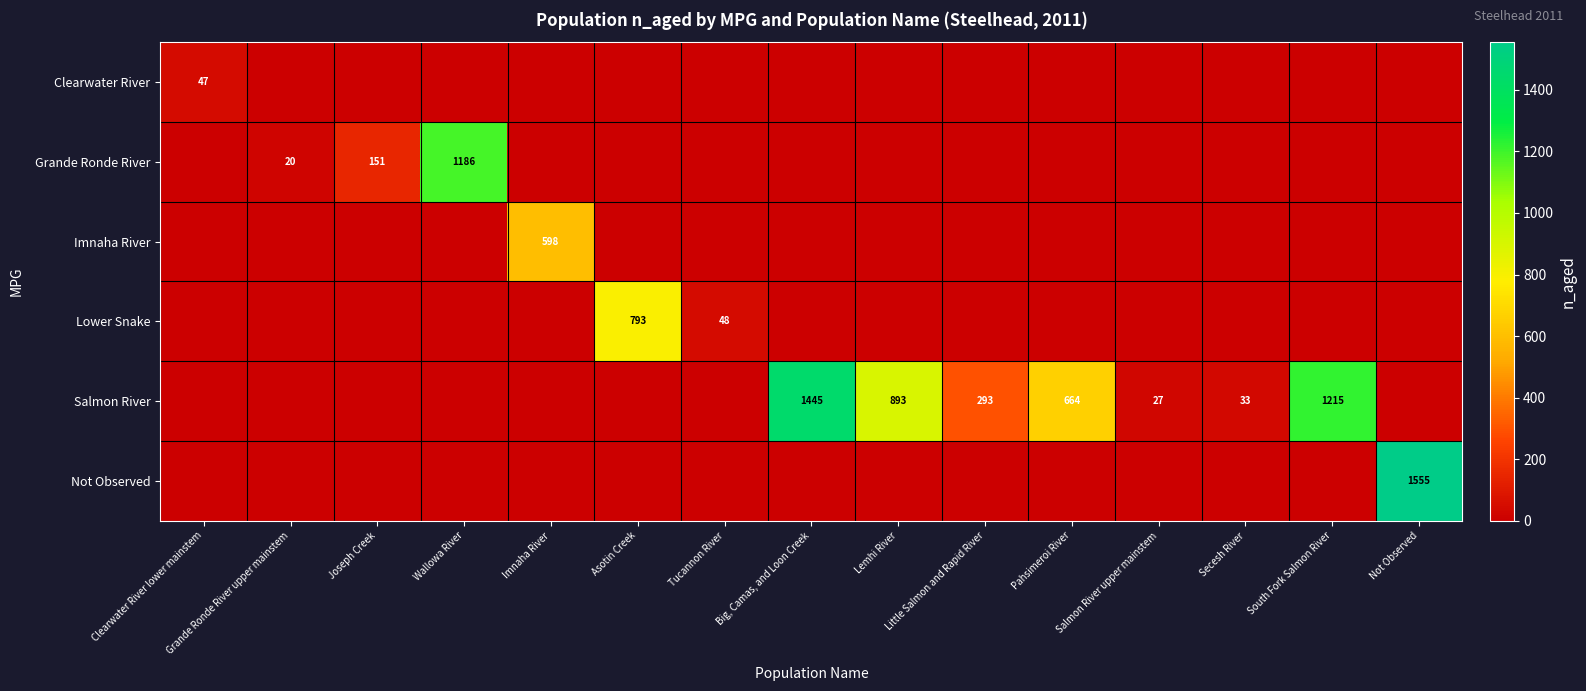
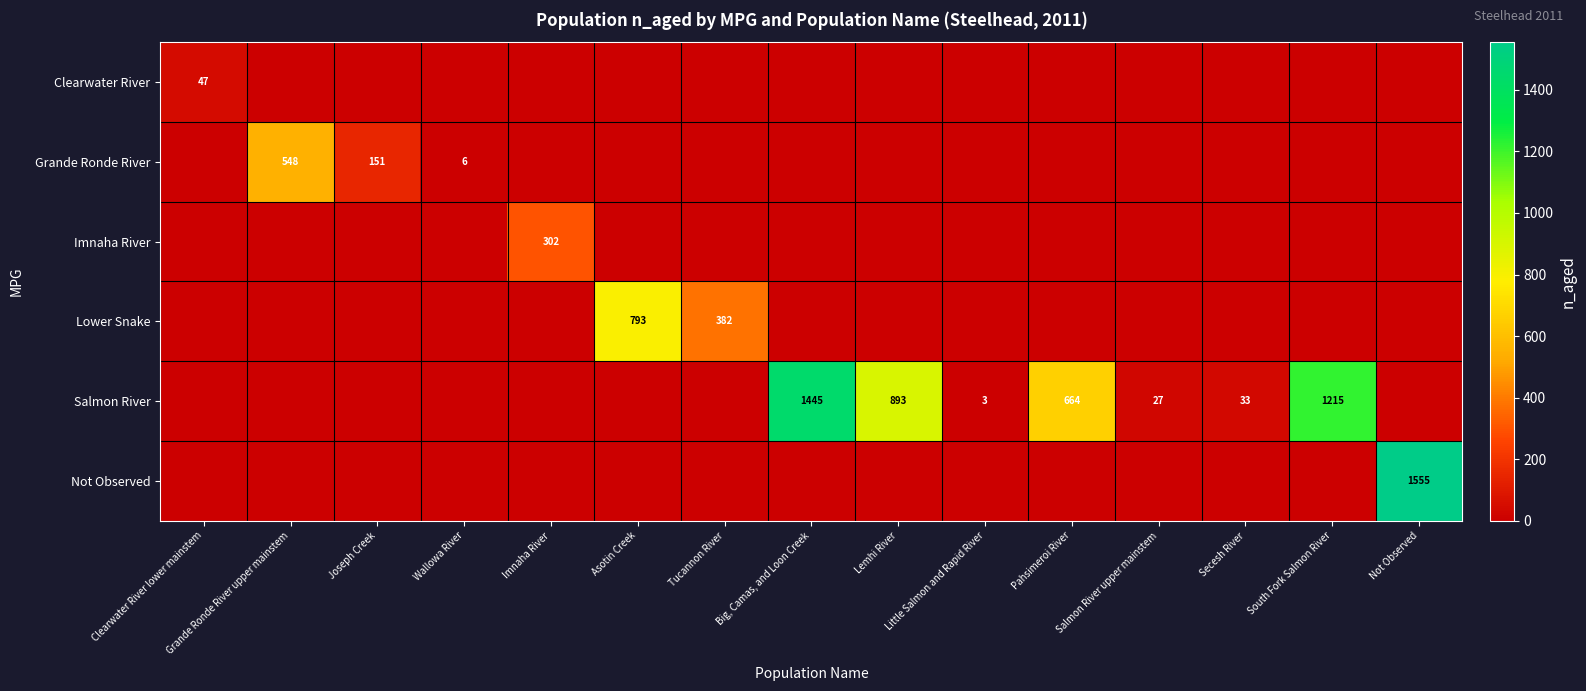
  {
    "Clearwater River": {
      "Clearwater River lower mainstem": 47
    },
    "Grande Ronde River": {
-     "Grande Ronde River upper mainstem": 20,
+     "Grande Ronde River upper mainstem": 548,
      "Joseph Creek": 151,
-     "Wallowa River": 1186
+     "Wallowa River": 6
    },
    "Imnaha River": {
-     "Imnaha River": 598
+     "Imnaha River": 302
    },
    "Lower Snake": {
      "Asotin Creek": 793,
-     "Tucannon River": 48
+     "Tucannon River": 382
    },
    "Salmon River": {
      "Big, Camas, and Loon Creek": 1445,
      "Lemhi River": 893,
-     "Little Salmon and Rapid River": 293,
+     "Little Salmon and Rapid River": 3,
      "Pahsimeroi River": 664,
      "Salmon River upper mainstem": 27,
      "Secesh River": 33,
      "South Fork Salmon River": 1215
    },
    "Not Observed": {
      "Not Observed": 1555
    }
  }
